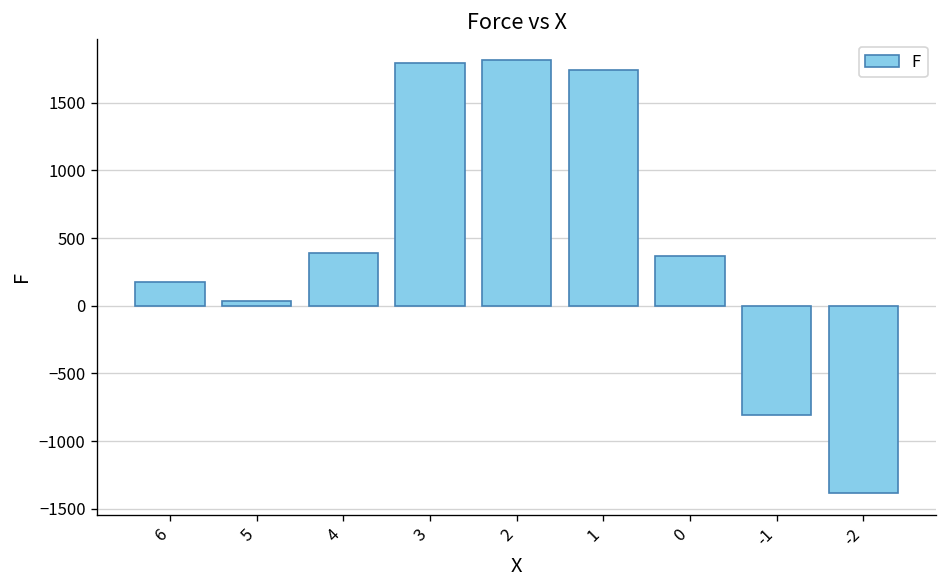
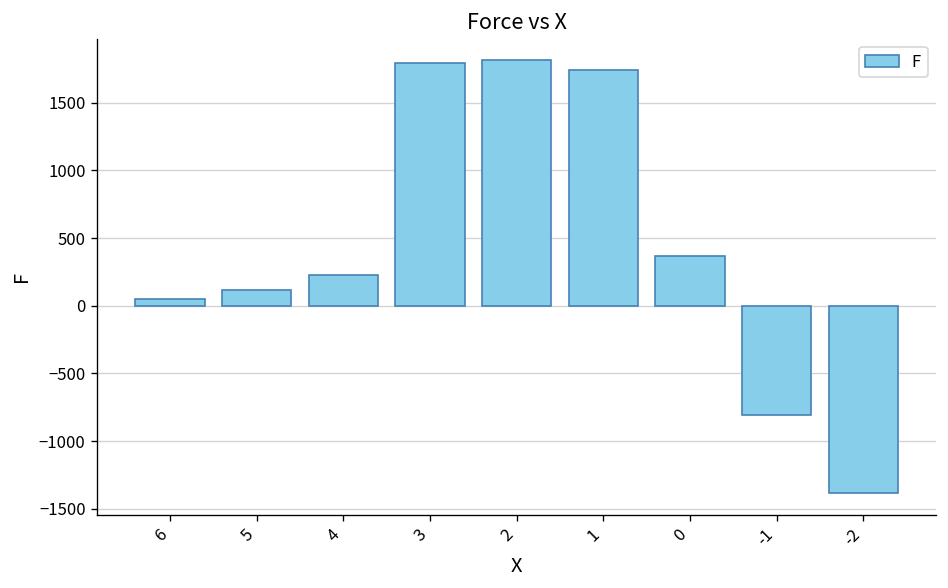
  {
-   "6": 180,
-   "5": 40,
-   "4": 390,
+   "6": 50,
+   "5": 120,
+   "4": 230,
    "3": 1800,
    "2": 1810,
    "1": 1740,
    "0": 370,
    "-1": -810,
    "-2": -1380
  }
